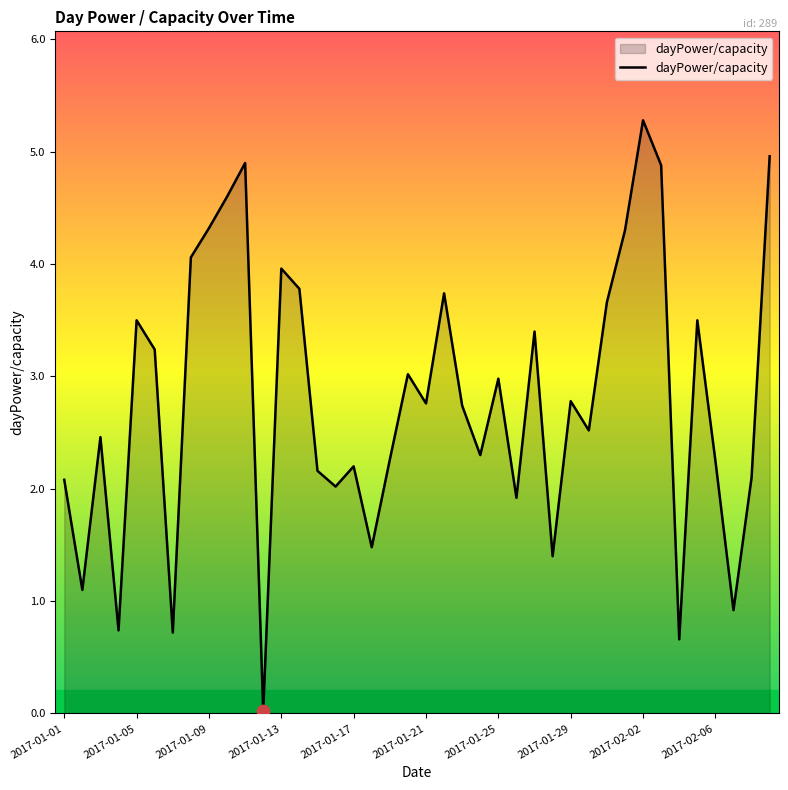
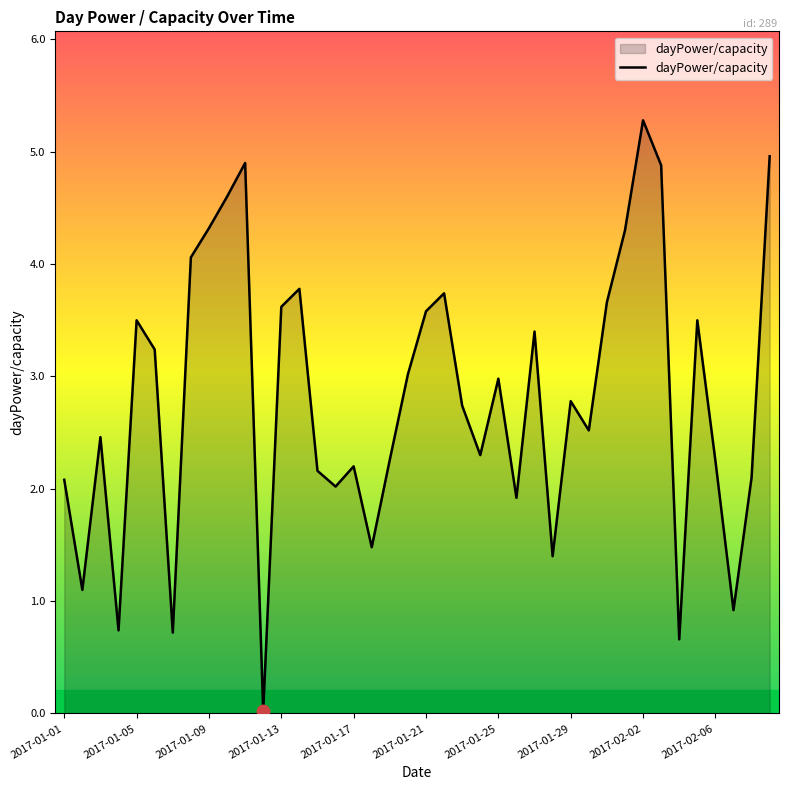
  {
    "dayPower/capacity": {
      "2017-01-01": 2.08,
      "2017-01-05": 3.50,
      "2017-01-09": 4.32,
-     "2017-01-13": 3.96,
+     "2017-01-13": 3.62,
      "2017-01-17": 2.20,
-     "2017-01-21": 2.76,
+     "2017-01-21": 3.58,
      "2017-01-25": 2.98,
      "2017-01-29": 2.78,
      "2017-02-02": 5.28,
      "2017-02-06": 2.25
    }
  }
